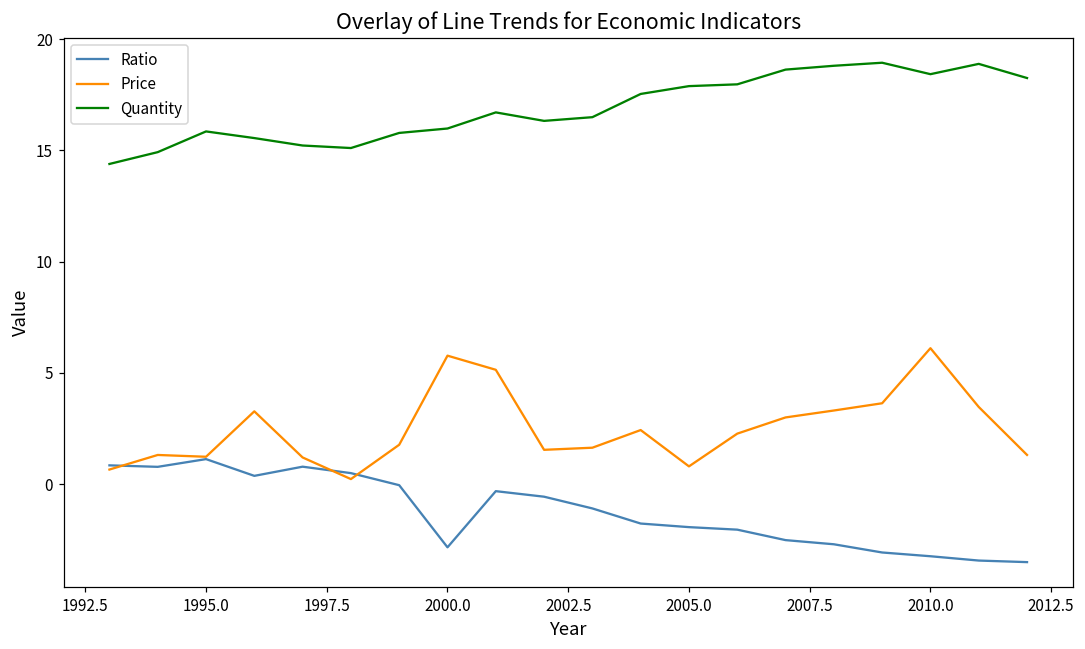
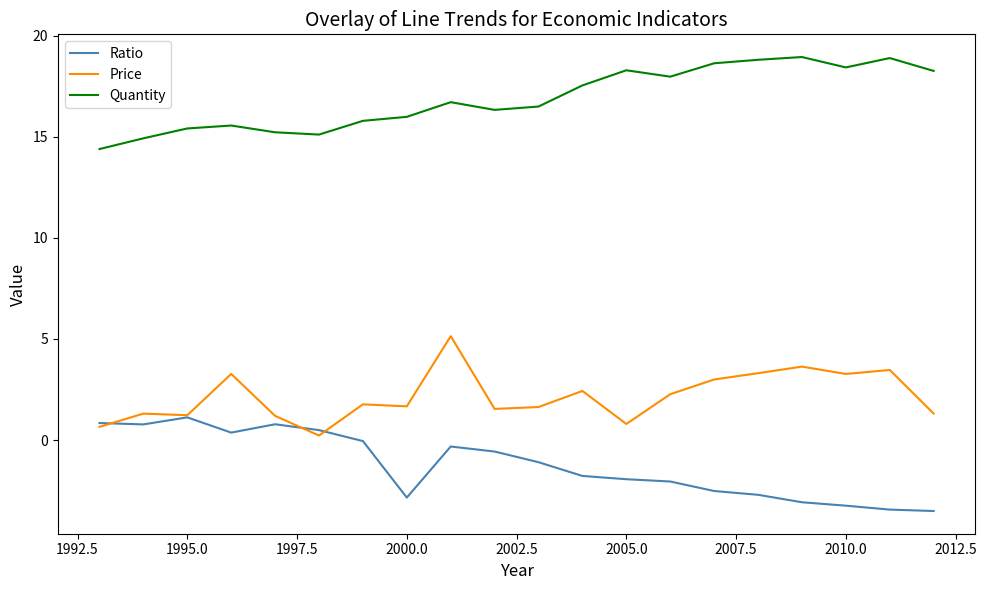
  {
    "Ratio": {
      "2000.0": -2.8,
      "2005.0": -1.9,
      "2010.0": -3.2
    },
    "Price": {
-     "2000.0": 5.8,
+     "2000.0": 1.7,
      "2005.0": 0.8,
-     "2010.0": 6.1
+     "2010.0": 3.3
    },
    "Quantity": {
-     "1995.0": 15.9,
+     "1995.0": 15.4,
      "2000.0": 16.0,
-     "2005.0": 17.9,
+     "2005.0": 18.3,
      "2010.0": 18.4
    }
  }
